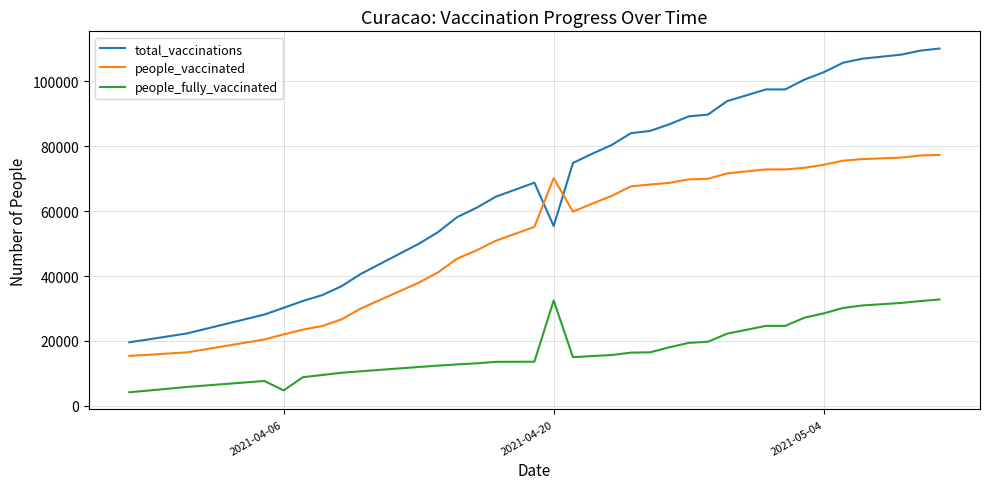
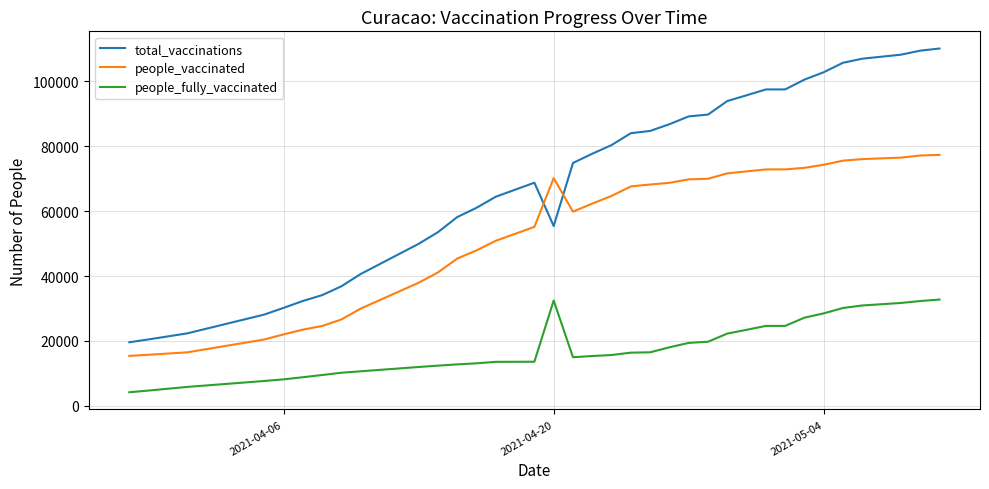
  {
    "total_vaccinations": {
      "2021-04-06": 30000,
      "2021-04-20": 55000,
      "2021-05-04": 103000
    },
    "people_vaccinated": {
      "2021-04-06": 22000,
      "2021-04-20": 70000,
      "2021-05-04": 74000
    },
    "people_fully_vaccinated": {
-     "2021-04-06": 5000,
+     "2021-04-06": 8000,
      "2021-04-20": 32000,
      "2021-05-04": 29000
    }
  }
